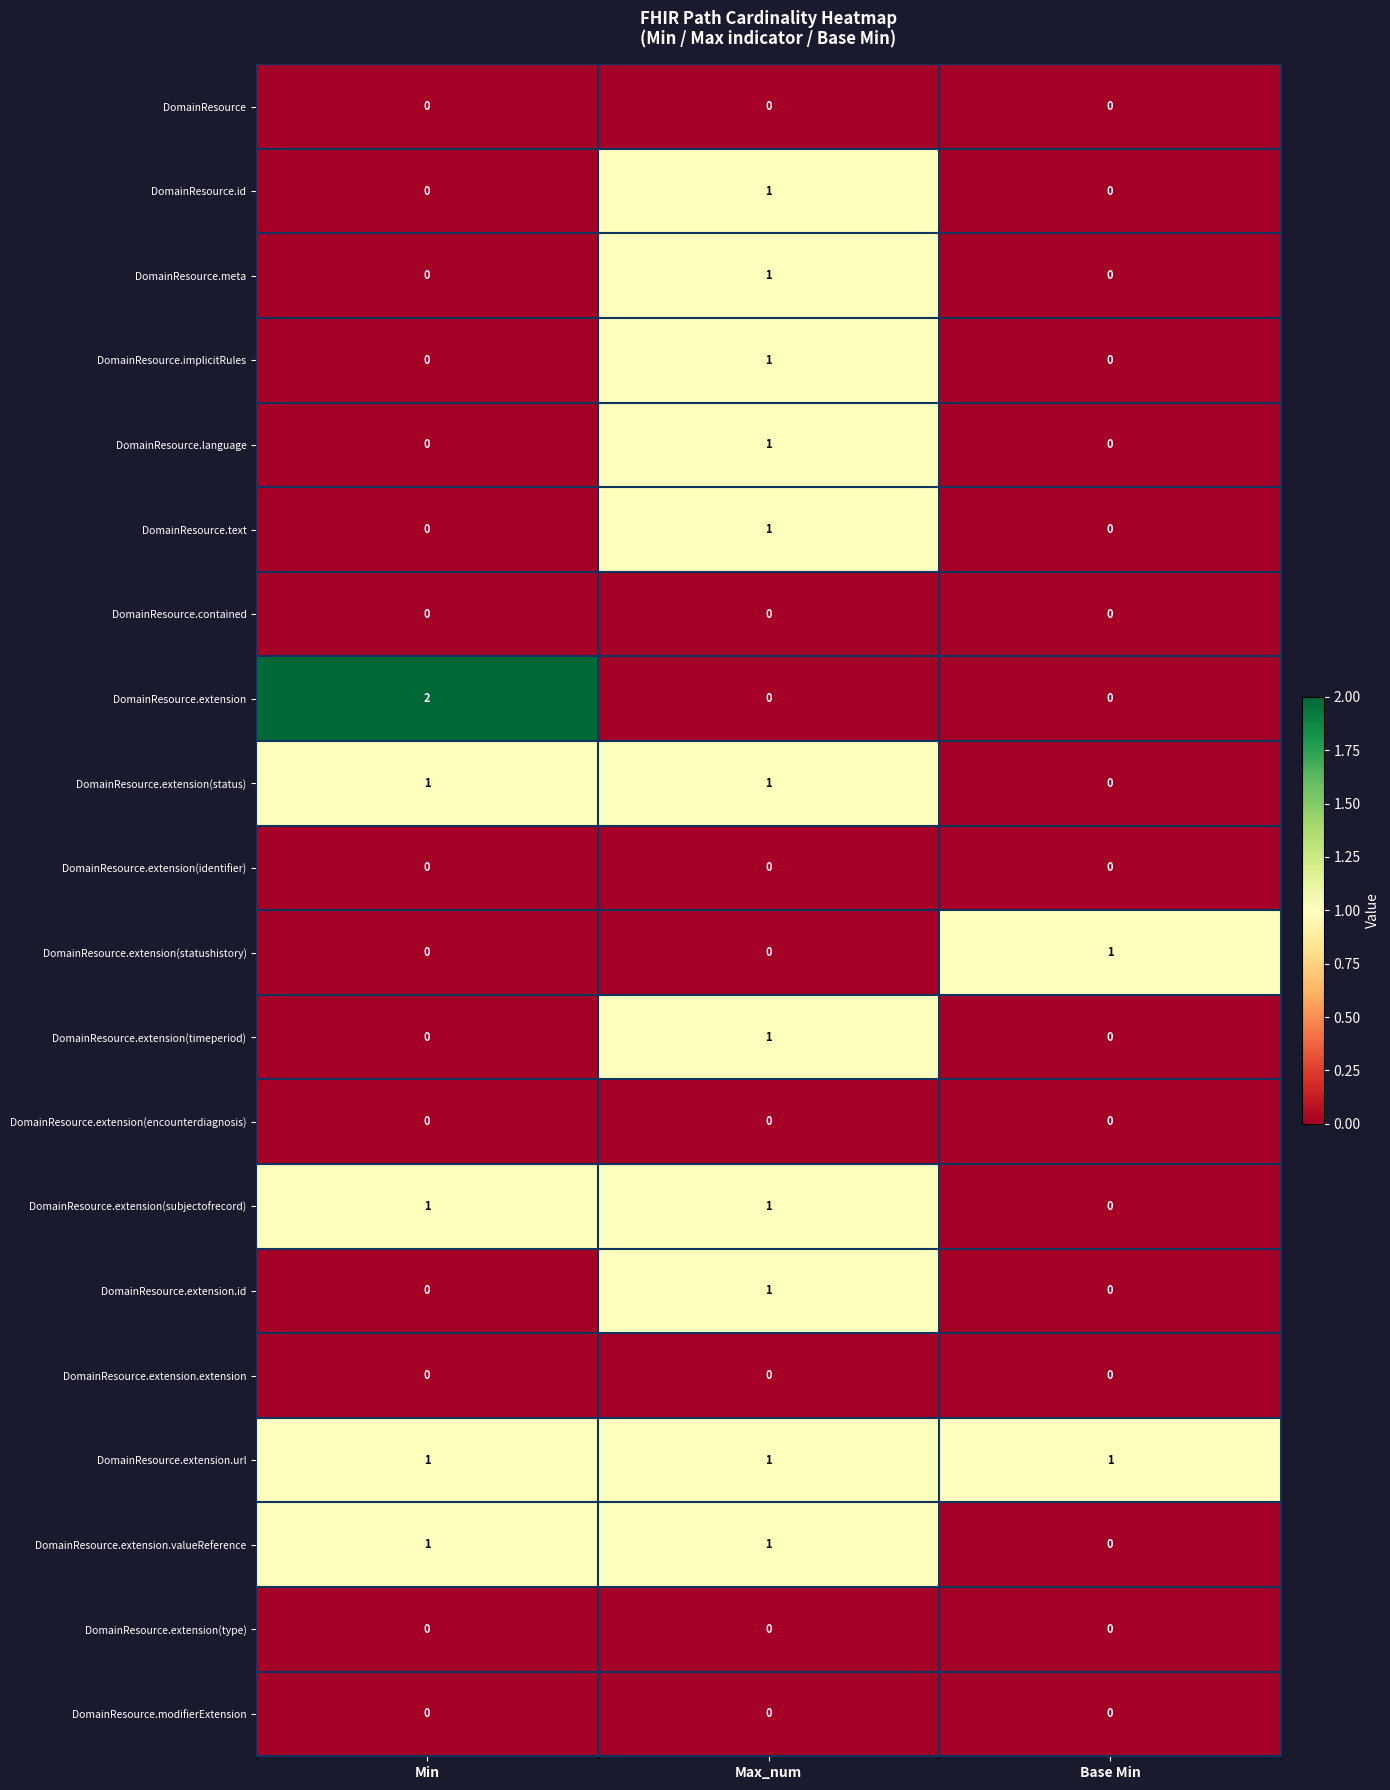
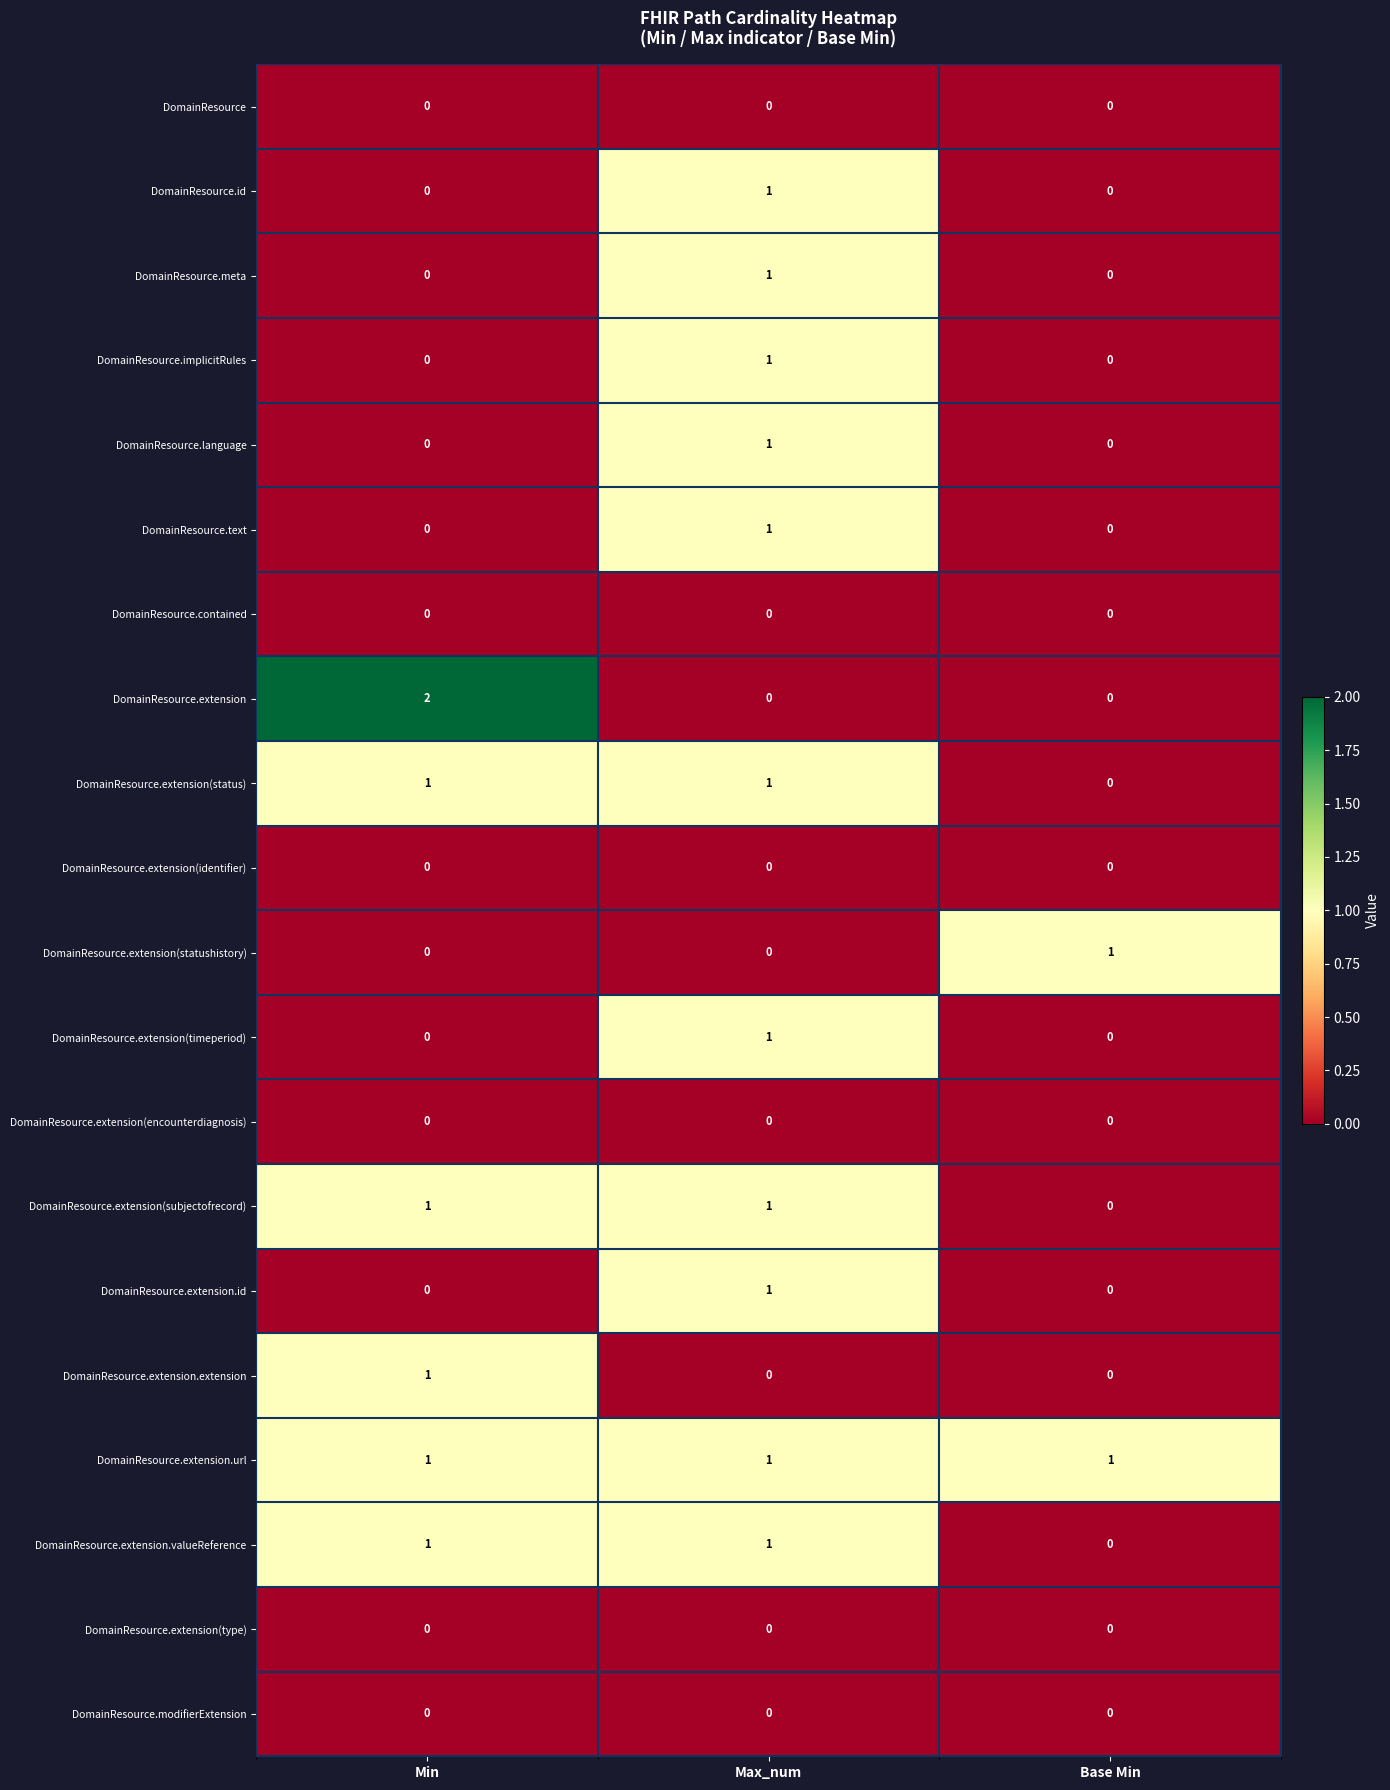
  {
    "DomainResource": {
      "Min": 0,
      "Max_num": 0,
      "Base Min": 0
    },
    "DomainResource.id": {
      "Min": 0,
      "Max_num": 1,
      "Base Min": 0
    },
    "DomainResource.meta": {
      "Min": 0,
      "Max_num": 1,
      "Base Min": 0
    },
    "DomainResource.implicitRules": {
      "Min": 0,
      "Max_num": 1,
      "Base Min": 0
    },
    "DomainResource.language": {
      "Min": 0,
      "Max_num": 1,
      "Base Min": 0
    },
    "DomainResource.text": {
      "Min": 0,
      "Max_num": 1,
      "Base Min": 0
    },
    "DomainResource.contained": {
      "Min": 0,
      "Max_num": 0,
      "Base Min": 0
    },
    "DomainResource.extension": {
      "Min": 2,
      "Max_num": 0,
      "Base Min": 0
    },
    "DomainResource.extension(status)": {
      "Min": 1,
      "Max_num": 1,
      "Base Min": 0
    },
    "DomainResource.extension(identifier)": {
      "Min": 0,
      "Max_num": 0,
      "Base Min": 0
    },
    "DomainResource.extension(statushistory)": {
      "Min": 0,
      "Max_num": 0,
      "Base Min": 1
    },
    "DomainResource.extension(timeperiod)": {
      "Min": 0,
      "Max_num": 1,
      "Base Min": 0
    },
    "DomainResource.extension(encounterdiagnosis)": {
      "Min": 0,
      "Max_num": 0,
      "Base Min": 0
    },
    "DomainResource.extension(subjectofrecord)": {
      "Min": 1,
      "Max_num": 1,
      "Base Min": 0
    },
    "DomainResource.extension.id": {
      "Min": 0,
      "Max_num": 1,
      "Base Min": 0
    },
    "DomainResource.extension.extension": {
-     "Min": 0,
+     "Min": 1,
      "Max_num": 0,
      "Base Min": 0
    },
    "DomainResource.extension.url": {
      "Min": 1,
      "Max_num": 1,
      "Base Min": 1
    },
    "DomainResource.extension.valueReference": {
      "Min": 1,
      "Max_num": 1,
      "Base Min": 0
    },
    "DomainResource.extension(type)": {
      "Min": 0,
      "Max_num": 0,
      "Base Min": 0
    },
    "DomainResource.modifierExtension": {
      "Min": 0,
      "Max_num": 0,
      "Base Min": 0
    }
  }
